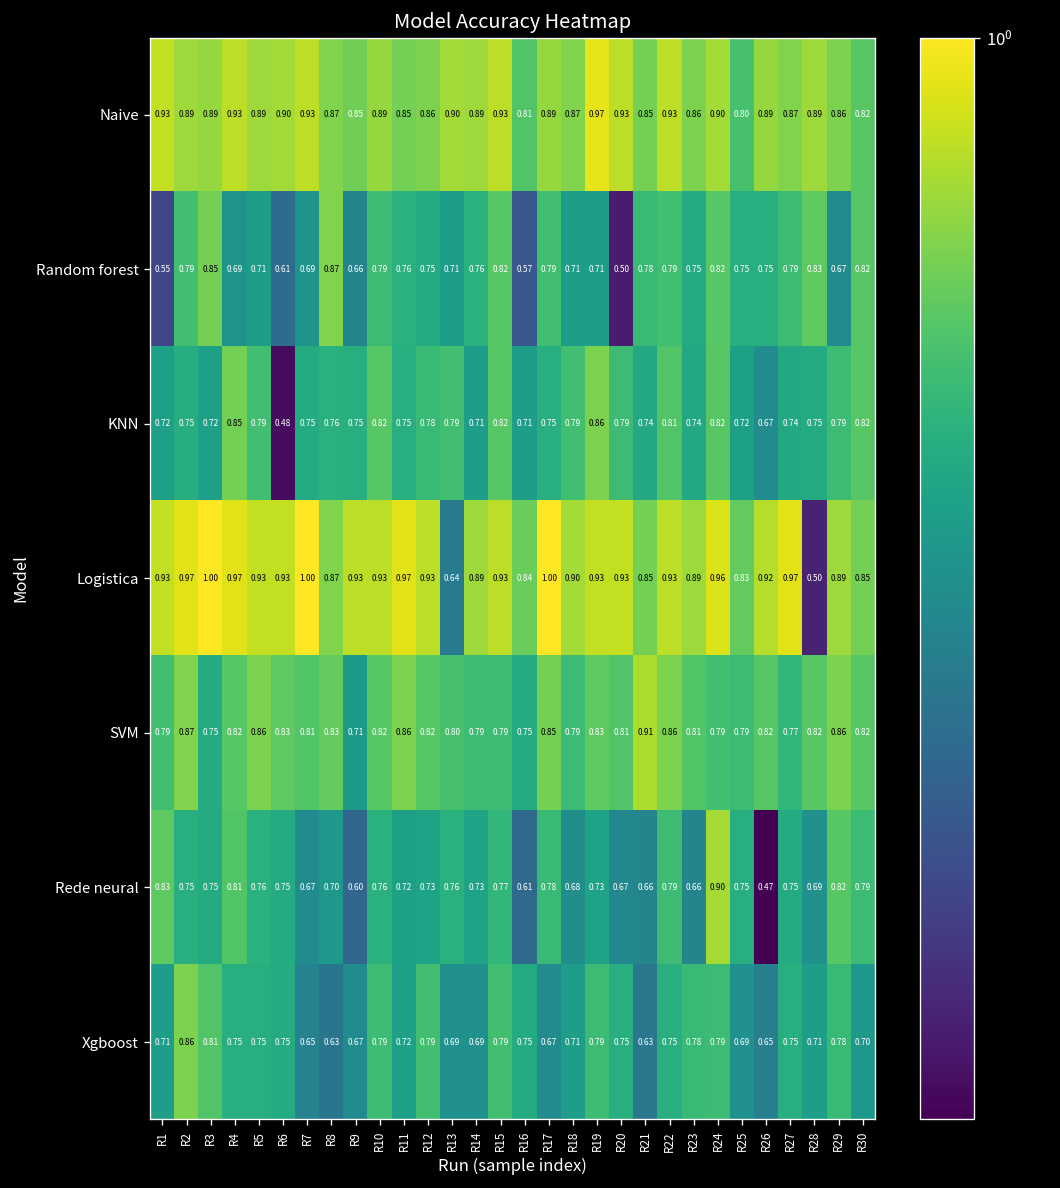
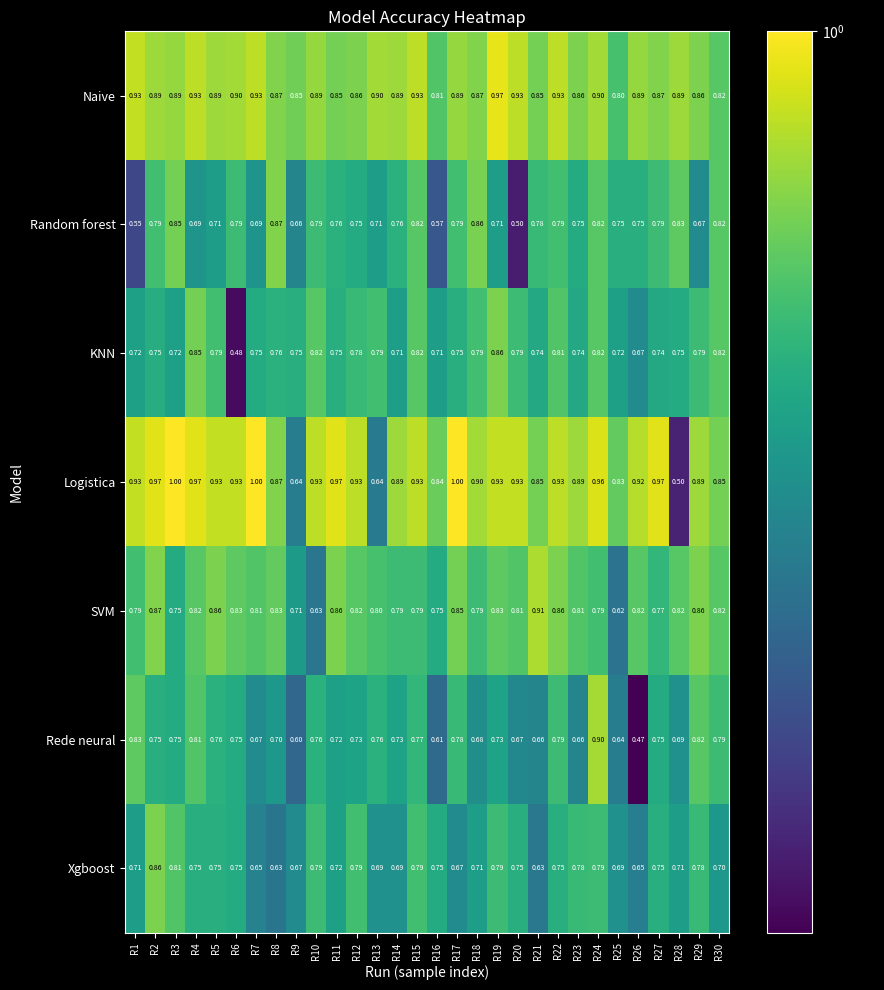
  {
    "Random forest": {
      "R1": 0.55,
      "R2": 0.79,
      "R3": 0.85,
      "R4": 0.69,
      "R5": 0.71,
-     "R6": 0.61,
+     "R6": 0.79,
      "R7": 0.69,
      "R8": 0.87,
      "R9": 0.66,
      "R10": 0.79,
      "R11": 0.76,
      "R12": 0.75,
      "R13": 0.71,
      "R14": 0.76,
      "R15": 0.82,
      "R16": 0.57,
      "R17": 0.79,
-     "R18": 0.71,
+     "R18": 0.86,
      "R19": 0.71,
      "R20": 0.50,
      "R21": 0.78,
      "R22": 0.79,
      "R23": 0.75,
      "R24": 0.82,
      "R25": 0.75,
      "R26": 0.75,
      "R27": 0.79,
      "R28": 0.83,
      "R29": 0.67,
      "R30": 0.82
    },
    "Logistica": {
      "R1": 0.93,
      "R2": 0.97,
      "R3": 1.00,
      "R4": 0.97,
      "R5": 0.93,
      "R6": 0.93,
      "R7": 1.00,
      "R8": 0.87,
-     "R9": 0.93,
+     "R9": 0.64,
      "R10": 0.93,
      "R11": 0.97,
      "R12": 0.93,
      "R13": 0.64,
      "R14": 0.89,
      "R15": 0.93,
      "R16": 0.84,
      "R17": 1.00,
      "R18": 0.90,
      "R19": 0.93,
      "R20": 0.93,
      "R21": 0.85,
      "R22": 0.93,
      "R23": 0.89,
      "R24": 0.96,
      "R25": 0.83,
      "R26": 0.92,
      "R27": 0.97,
      "R28": 0.50,
      "R29": 0.89,
      "R30": 0.85
    },
    "SVM": {
      "R1": 0.79,
      "R2": 0.87,
      "R3": 0.75,
      "R4": 0.82,
      "R5": 0.86,
      "R6": 0.83,
      "R7": 0.81,
      "R8": 0.83,
      "R9": 0.71,
-     "R10": 0.82,
+     "R10": 0.63,
      "R11": 0.86,
      "R12": 0.82,
      "R13": 0.80,
      "R14": 0.79,
      "R15": 0.79,
      "R16": 0.75,
      "R17": 0.85,
      "R18": 0.79,
      "R19": 0.83,
      "R20": 0.81,
      "R21": 0.91,
      "R22": 0.86,
      "R23": 0.81,
      "R24": 0.79,
-     "R25": 0.79,
+     "R25": 0.62,
      "R26": 0.82,
      "R27": 0.77,
      "R28": 0.82,
      "R29": 0.86,
      "R30": 0.82
    },
    "Rede neural": {
      "R1": 0.83,
      "R2": 0.75,
      "R3": 0.75,
      "R4": 0.81,
      "R5": 0.76,
      "R6": 0.75,
      "R7": 0.67,
      "R8": 0.70,
      "R9": 0.60,
      "R10": 0.76,
      "R11": 0.72,
      "R12": 0.73,
      "R13": 0.76,
      "R14": 0.73,
      "R15": 0.77,
      "R16": 0.61,
      "R17": 0.78,
      "R18": 0.68,
      "R19": 0.73,
      "R20": 0.67,
      "R21": 0.66,
      "R22": 0.79,
      "R23": 0.66,
      "R24": 0.90,
-     "R25": 0.75,
+     "R25": 0.64,
      "R26": 0.47,
      "R27": 0.75,
      "R28": 0.69,
      "R29": 0.82,
      "R30": 0.79
    }
  }
